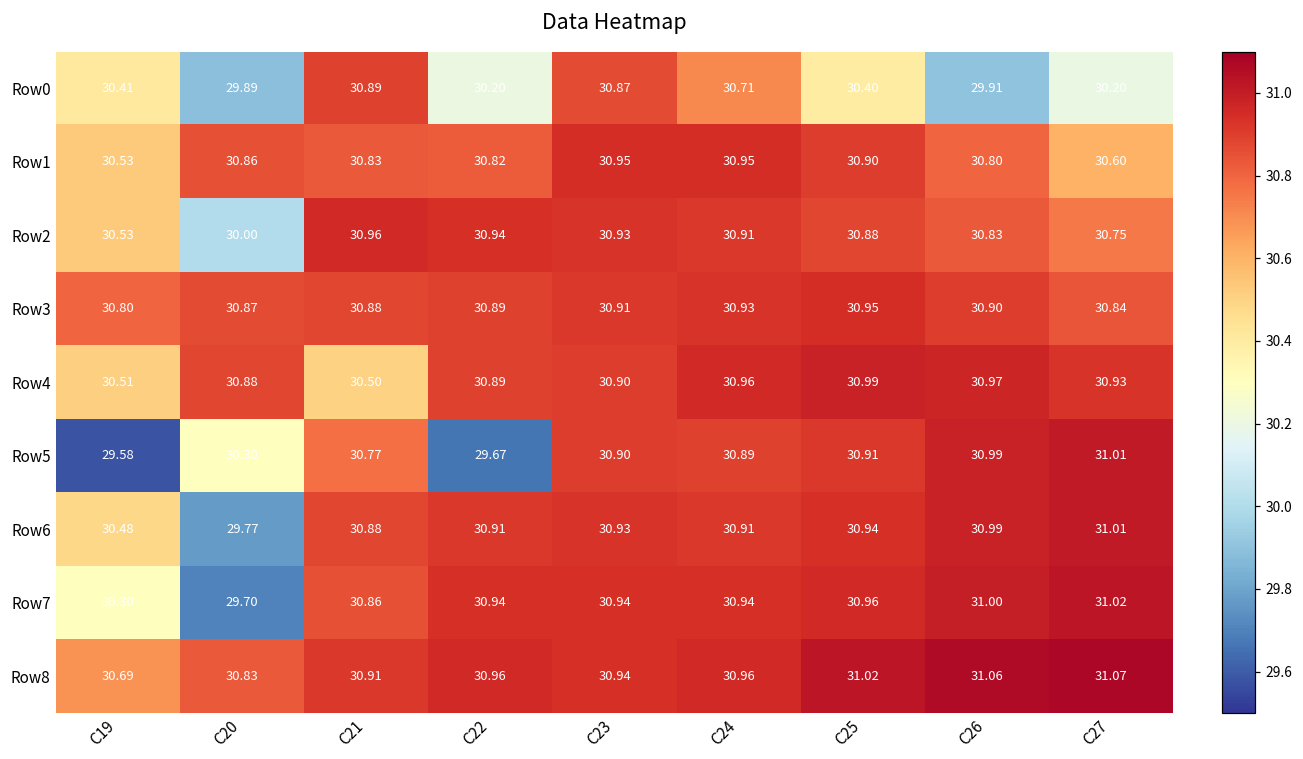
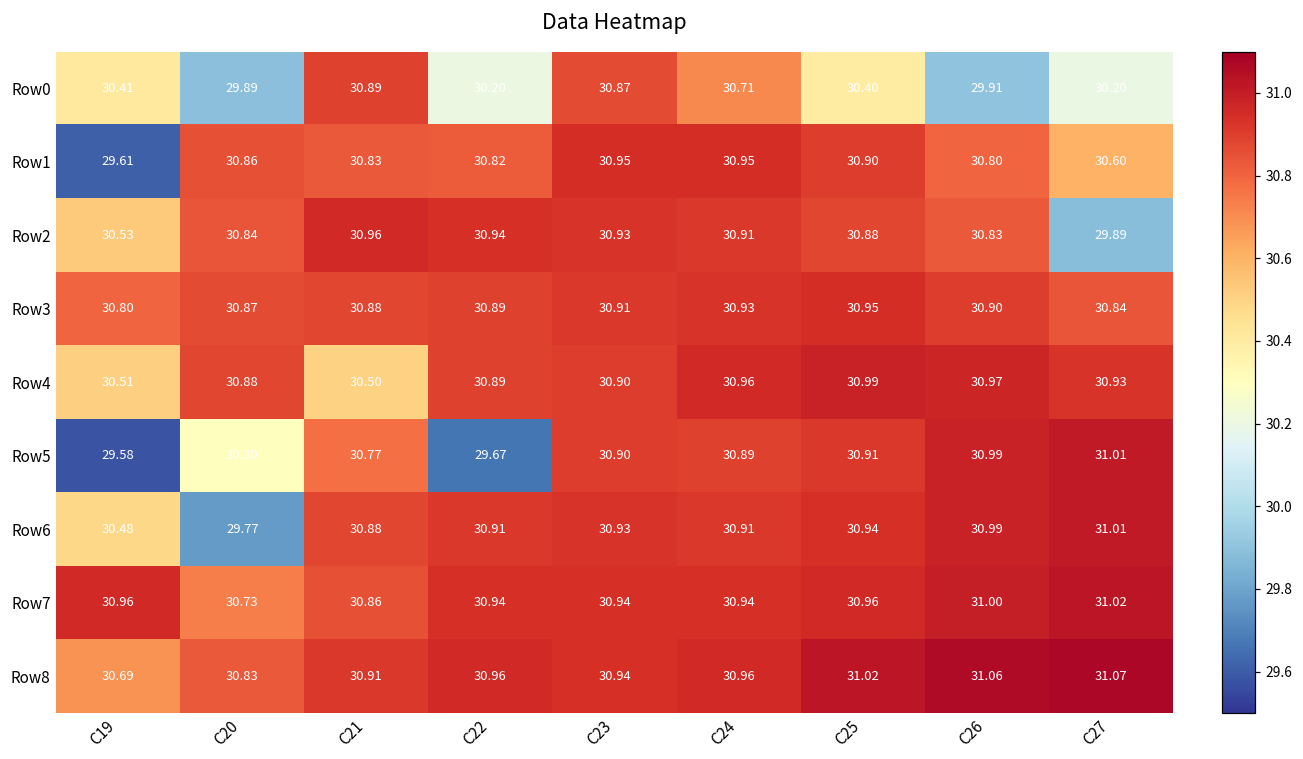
  {
    "Row0": {
      "C19": 30.41,
      "C20": 29.89,
      "C21": 30.89,
      "C23": 30.87,
      "C24": 30.71,
      "C25": 30.40,
      "C26": 29.91
    },
    "Row1": {
-     "C19": 30.53,
+     "C19": 29.61,
      "C20": 30.86,
      "C21": 30.83,
      "C22": 30.82,
      "C23": 30.95,
      "C24": 30.95,
      "C25": 30.90,
      "C26": 30.80,
      "C27": 30.60
    },
    "Row2": {
      "C19": 30.53,
-     "C20": 30.00,
+     "C20": 30.84,
      "C21": 30.96,
      "C22": 30.94,
      "C23": 30.93,
      "C24": 30.91,
      "C25": 30.88,
      "C26": 30.83,
-     "C27": 30.75
+     "C27": 29.89
    },
    "Row3": {
      "C19": 30.80,
      "C20": 30.87,
      "C21": 30.88,
      "C22": 30.89,
      "C23": 30.91,
      "C24": 30.93,
      "C25": 30.95,
      "C26": 30.90,
      "C27": 30.84
    },
    "Row4": {
      "C19": 30.51,
      "C20": 30.88,
      "C21": 30.50,
      "C22": 30.89,
      "C23": 30.90,
      "C24": 30.96,
      "C25": 30.99,
      "C26": 30.97,
      "C27": 30.93
    },
    "Row5": {
      "C19": 29.58,
      "C20": 30.30,
      "C21": 30.77,
      "C22": 29.67,
      "C23": 30.90,
      "C24": 30.89,
      "C25": 30.91,
      "C26": 30.99,
      "C27": 31.01
    },
    "Row6": {
      "C19": 30.48,
      "C20": 29.77,
      "C21": 30.88,
      "C22": 30.91,
      "C23": 30.93,
      "C24": 30.91,
      "C25": 30.94,
      "C26": 30.99,
      "C27": 31.01
    },
    "Row7": {
-     "C19": 30.30,
-     "C20": 29.70,
+     "C19": 30.96,
+     "C20": 30.73,
      "C21": 30.86,
      "C22": 30.94,
      "C23": 30.94,
      "C24": 30.94,
      "C25": 30.96,
      "C26": 31.00,
      "C27": 31.02
    },
    "Row8": {
      "C19": 30.69,
      "C20": 30.83,
      "C21": 30.91,
      "C22": 30.96,
      "C23": 30.94,
      "C24": 30.96,
      "C25": 31.02,
      "C26": 31.06,
      "C27": 31.07
    }
  }
